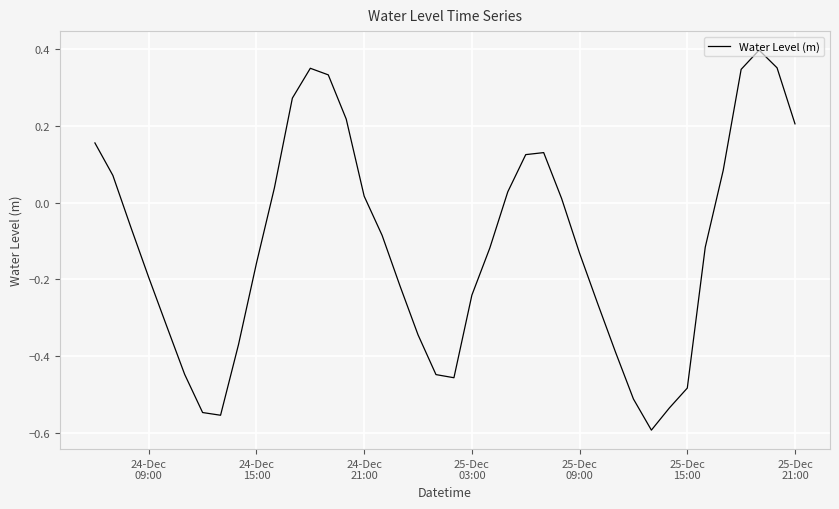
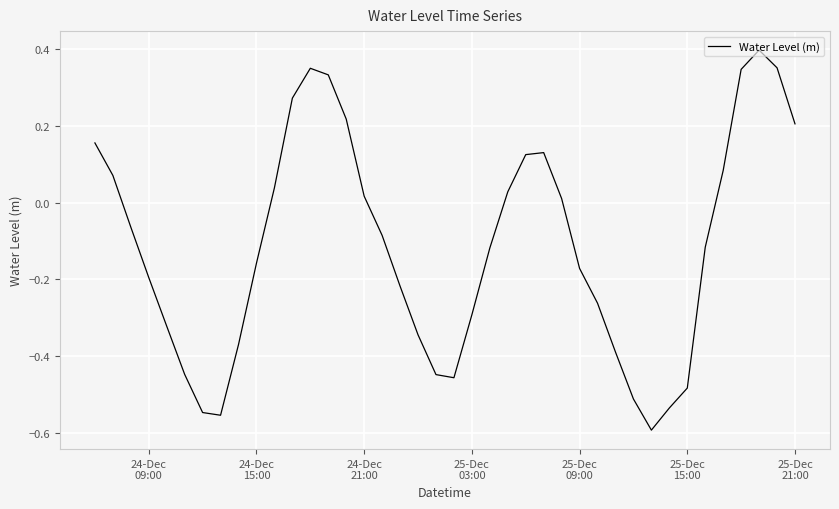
  {
    "24-Dec 09:00": -0.20,
    "24-Dec 15:00": -0.16,
    "24-Dec 21:00": 0.02,
-   "25-Dec 03:00": -0.24,
-   "25-Dec 09:00": -0.13,
+   "25-Dec 03:00": -0.29,
+   "25-Dec 09:00": -0.17,
    "25-Dec 15:00": -0.48,
    "25-Dec 21:00": 0.21
  }
